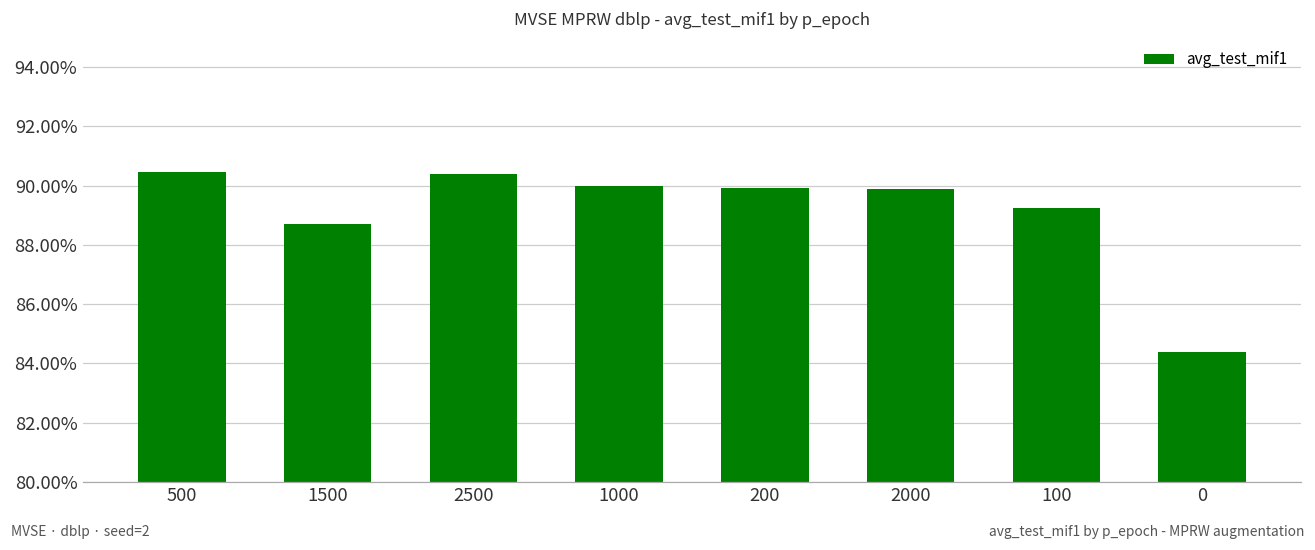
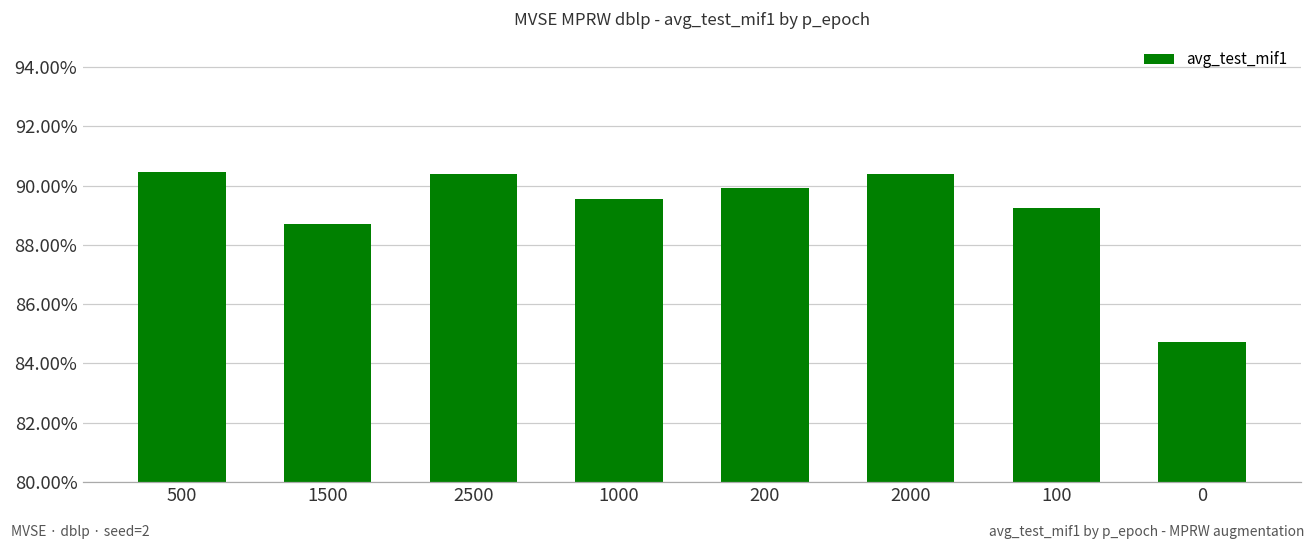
  {
    "500": "90.5%",
    "1500": "88.7%",
    "2500": "90.4%",
-   "1000": "90.0%",
+   "1000": "89.6%",
    "200": "89.9%",
-   "2000": "89.9%",
+   "2000": "90.4%",
    "100": "89.3%",
-   "0": "84.4%"
+   "0": "84.7%"
  }
